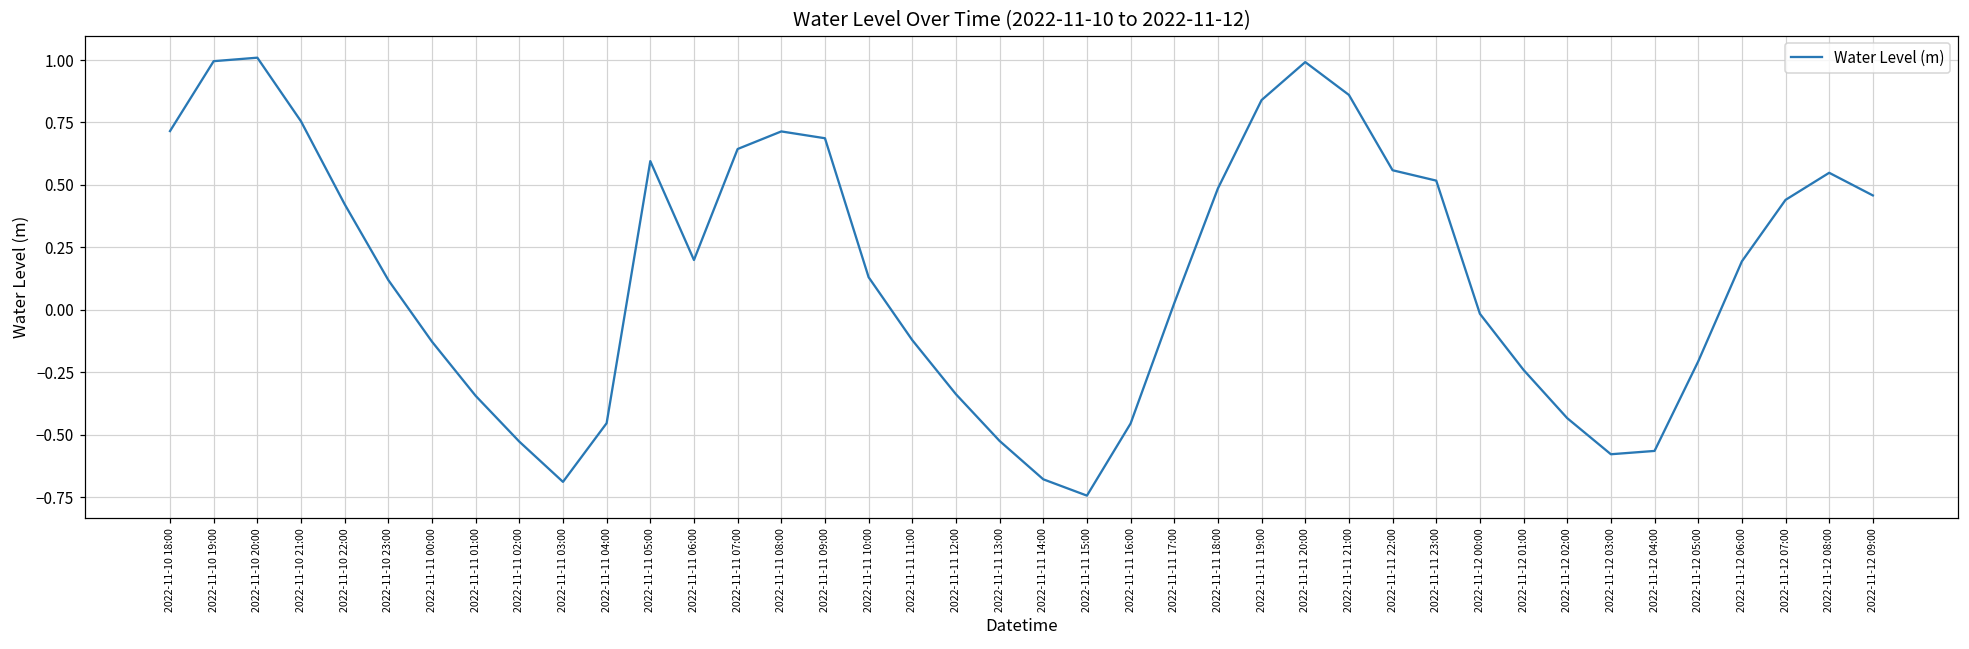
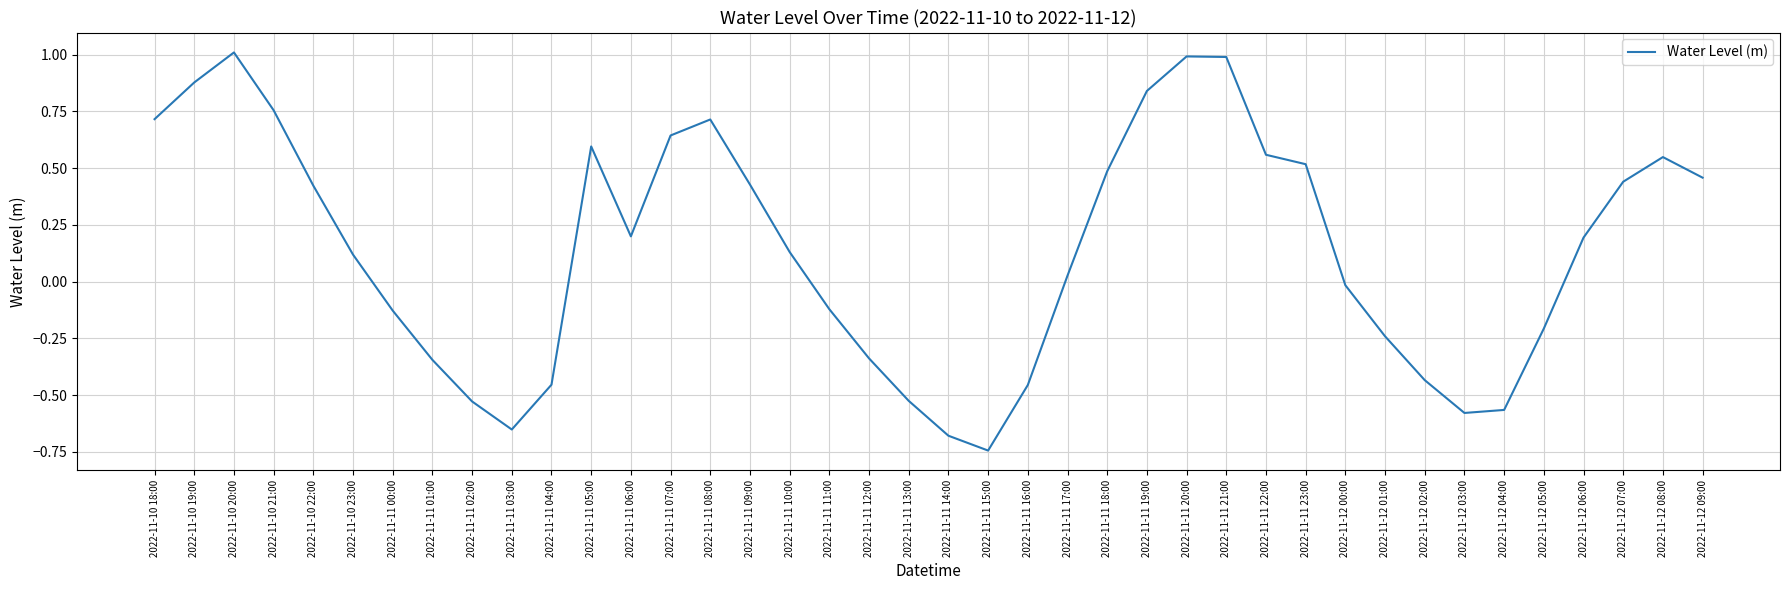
  {
    "2022-11-10 18:00": 0.72,
-   "2022-11-10 19:00": 1.00,
+   "2022-11-10 19:00": 0.88,
    "2022-11-10 20:00": 1.01,
    "2022-11-10 21:00": 0.75,
    "2022-11-10 22:00": 0.42,
    "2022-11-10 23:00": 0.12,
    "2022-11-11 00:00": -0.13,
    "2022-11-11 01:00": -0.34,
    "2022-11-11 02:00": -0.53,
-   "2022-11-11 03:00": -0.69,
+   "2022-11-11 03:00": -0.65,
    "2022-11-11 04:00": -0.45,
    "2022-11-11 05:00": 0.60,
    "2022-11-11 06:00": 0.20,
    "2022-11-11 07:00": 0.64,
    "2022-11-11 08:00": 0.71,
-   "2022-11-11 09:00": 0.69,
+   "2022-11-11 09:00": 0.43,
    "2022-11-11 10:00": 0.13,
    "2022-11-11 11:00": -0.12,
    "2022-11-11 12:00": -0.34,
    "2022-11-11 13:00": -0.53,
    "2022-11-11 14:00": -0.68,
    "2022-11-11 15:00": -0.74,
    "2022-11-11 16:00": -0.46,
    "2022-11-11 17:00": 0.03,
    "2022-11-11 18:00": 0.49,
    "2022-11-11 19:00": 0.84,
    "2022-11-11 20:00": 0.99,
-   "2022-11-11 21:00": 0.86,
+   "2022-11-11 21:00": 0.99,
    "2022-11-11 22:00": 0.56,
    "2022-11-11 23:00": 0.52,
    "2022-11-12 00:00": -0.02,
    "2022-11-12 01:00": -0.24,
    "2022-11-12 02:00": -0.43,
    "2022-11-12 03:00": -0.58,
    "2022-11-12 04:00": -0.57,
    "2022-11-12 05:00": -0.21,
    "2022-11-12 06:00": 0.19,
    "2022-11-12 07:00": 0.44,
    "2022-11-12 08:00": 0.55,
    "2022-11-12 09:00": 0.46
  }
